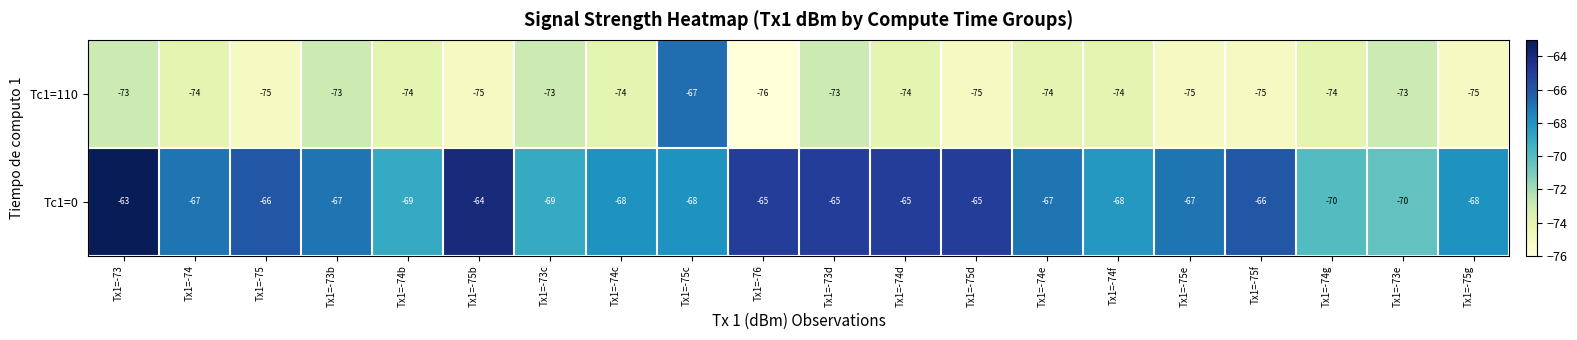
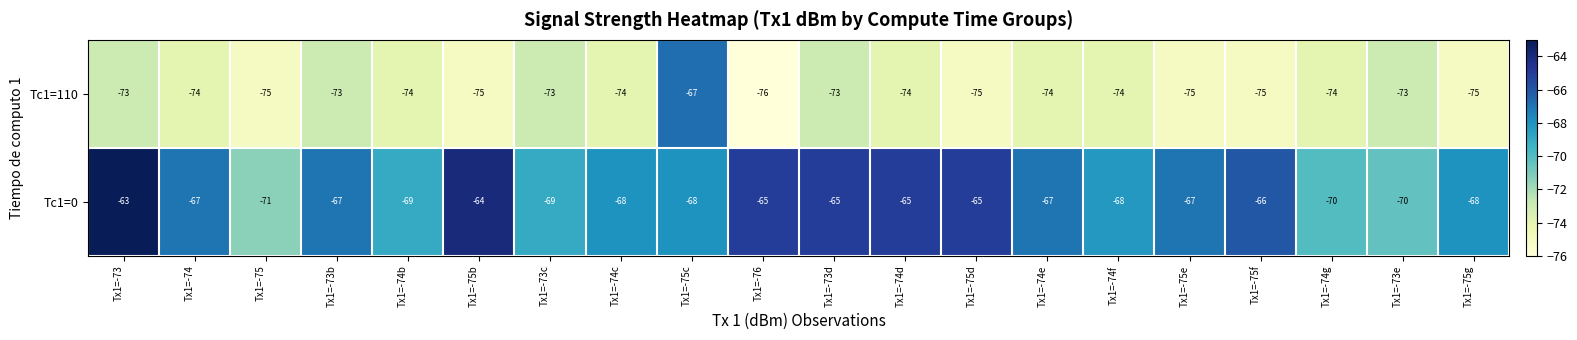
  {
    "Tc1=110": {
      "Tx1=-73": -73,
      "Tx1=-74": -74,
      "Tx1=-75": -75,
      "Tx1=-73b": -73,
      "Tx1=-74b": -74,
      "Tx1=-75b": -75,
      "Tx1=-73c": -73,
      "Tx1=-74c": -74,
      "Tx1=-75c": -67,
      "Tx1=-76": -76,
      "Tx1=-73d": -73,
      "Tx1=-74d": -74,
      "Tx1=-75d": -75,
      "Tx1=-74e": -74,
      "Tx1=-74f": -74,
      "Tx1=-75e": -75,
      "Tx1=-75f": -75,
      "Tx1=-74g": -74,
      "Tx1=-73e": -73,
      "Tx1=-75g": -75
    },
    "Tc1=0": {
      "Tx1=-73": -63,
      "Tx1=-74": -67,
-     "Tx1=-75": -66,
+     "Tx1=-75": -71,
      "Tx1=-73b": -67,
      "Tx1=-74b": -69,
      "Tx1=-75b": -64,
      "Tx1=-73c": -69,
      "Tx1=-74c": -68,
      "Tx1=-75c": -68,
      "Tx1=-76": -65,
      "Tx1=-73d": -65,
      "Tx1=-74d": -65,
      "Tx1=-75d": -65,
      "Tx1=-74e": -67,
      "Tx1=-74f": -68,
      "Tx1=-75e": -67,
      "Tx1=-75f": -66,
      "Tx1=-74g": -70,
      "Tx1=-73e": -70,
      "Tx1=-75g": -68
    }
  }
